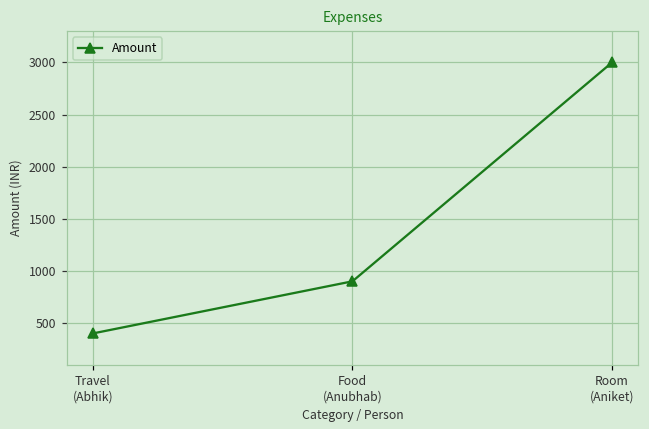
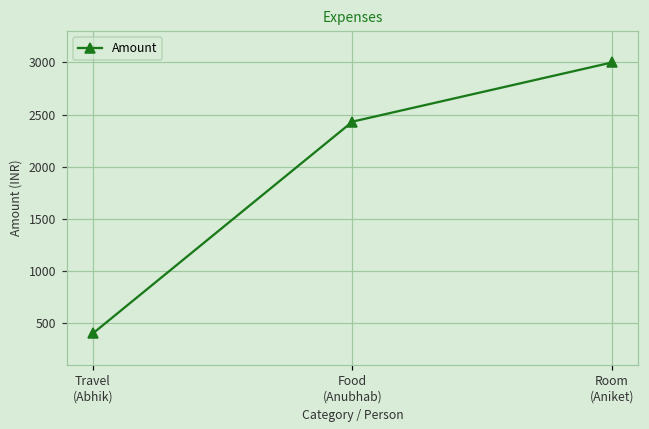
  {
    "Travel (Abhik)": 400,
-   "Food (Anubhab)": 900,
+   "Food (Anubhab)": 2400,
    "Room (Aniket)": 3000
  }
